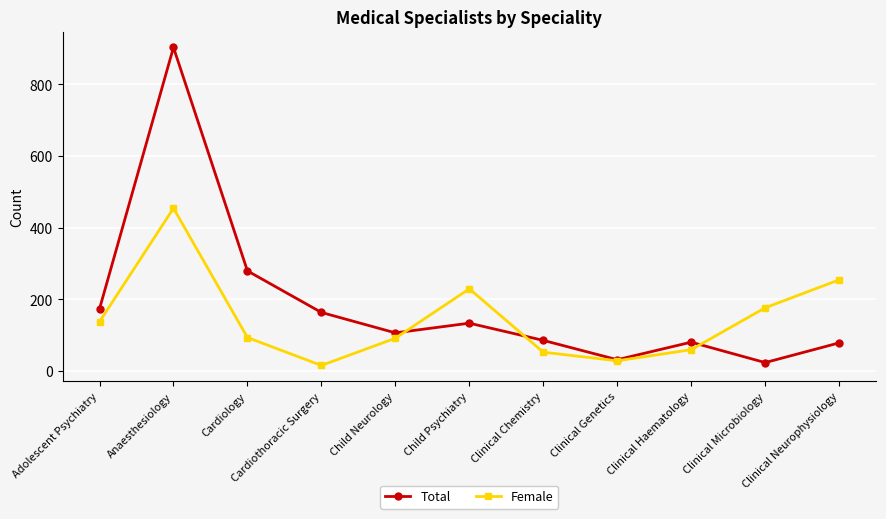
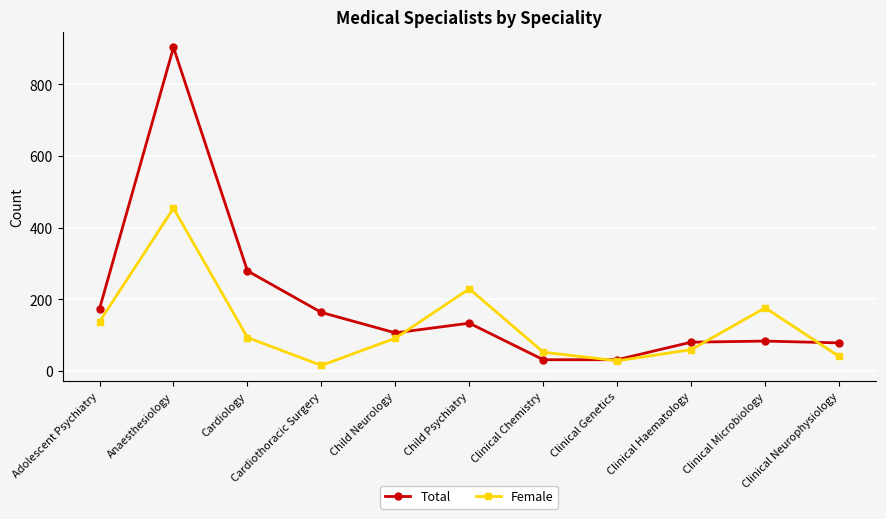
  {
    "Total": {
      "Adolescent Psychiatry": 170,
      "Anaesthesiology": 900,
      "Cardiology": 280,
      "Cardiothoracic Surgery": 160,
      "Child Neurology": 110,
      "Child Psychiatry": 130,
-     "Clinical Chemistry": 90,
+     "Clinical Chemistry": 30,
      "Clinical Haematology": 80,
-     "Clinical Microbiology": 20,
+     "Clinical Microbiology": 80,
      "Clinical Neurophysiology": 80
    },
    "Female": {
      "Adolescent Psychiatry": 140,
      "Anaesthesiology": 450,
      "Cardiology": 90,
      "Cardiothoracic Surgery": 20,
      "Child Neurology": 90,
      "Child Psychiatry": 230,
      "Clinical Chemistry": 50,
      "Clinical Haematology": 60,
      "Clinical Microbiology": 180,
-     "Clinical Neurophysiology": 250
+     "Clinical Neurophysiology": 40
    }
  }
